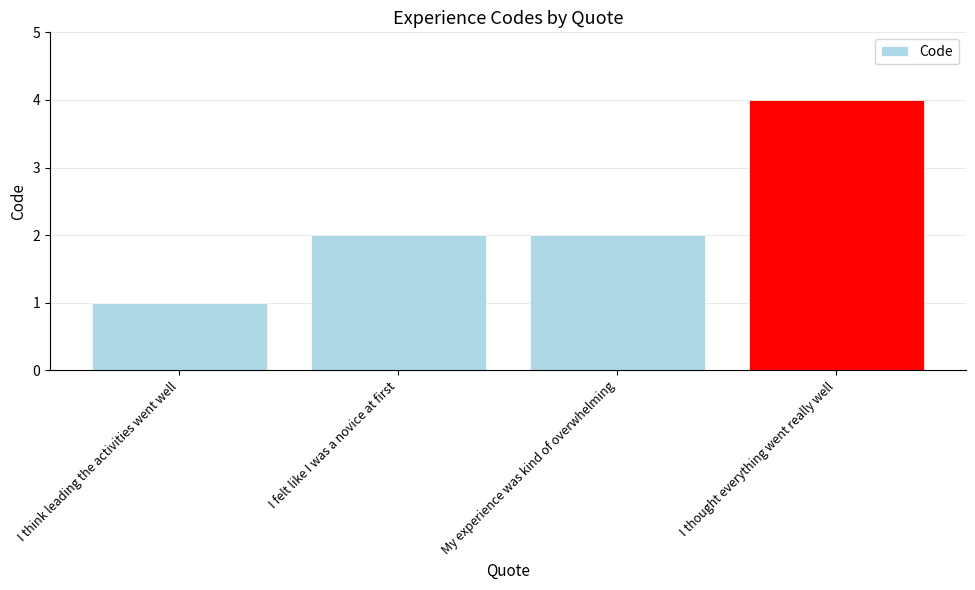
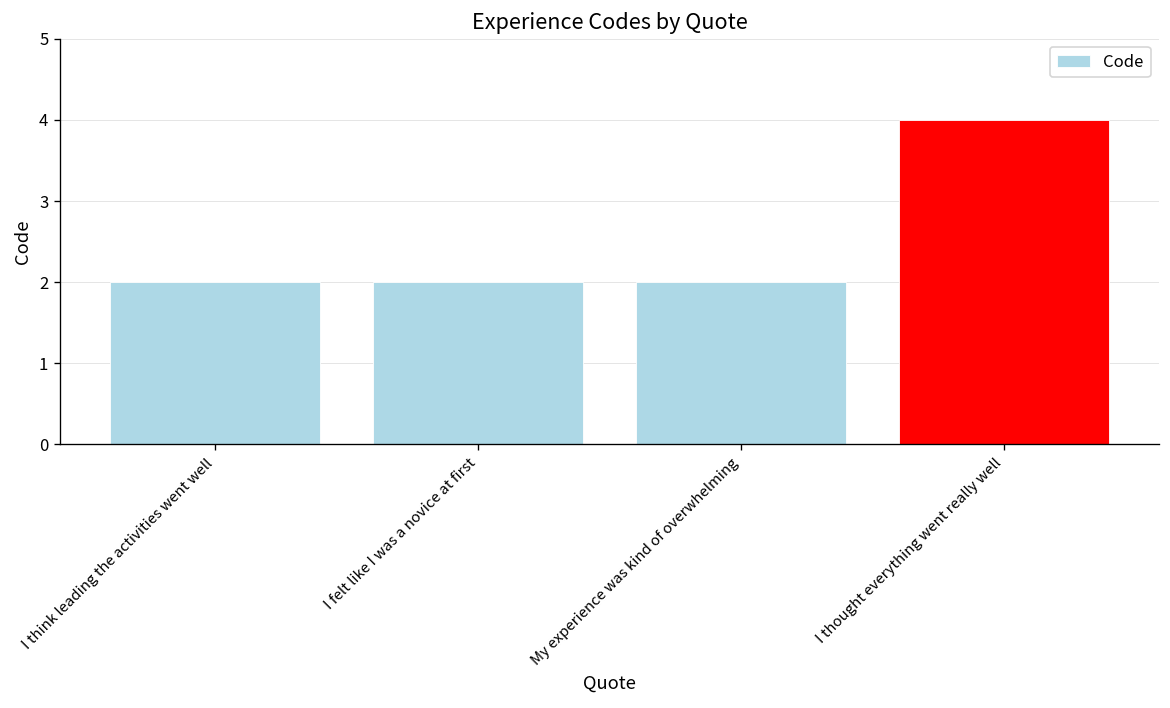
  {
-   "I think leading the activities went well": 1,
+   "I think leading the activities went well": 2,
    "I felt like I was a novice at first": 2,
    "My experience was kind of overwhelming": 2,
    "I thought everything went really well": 4
  }
